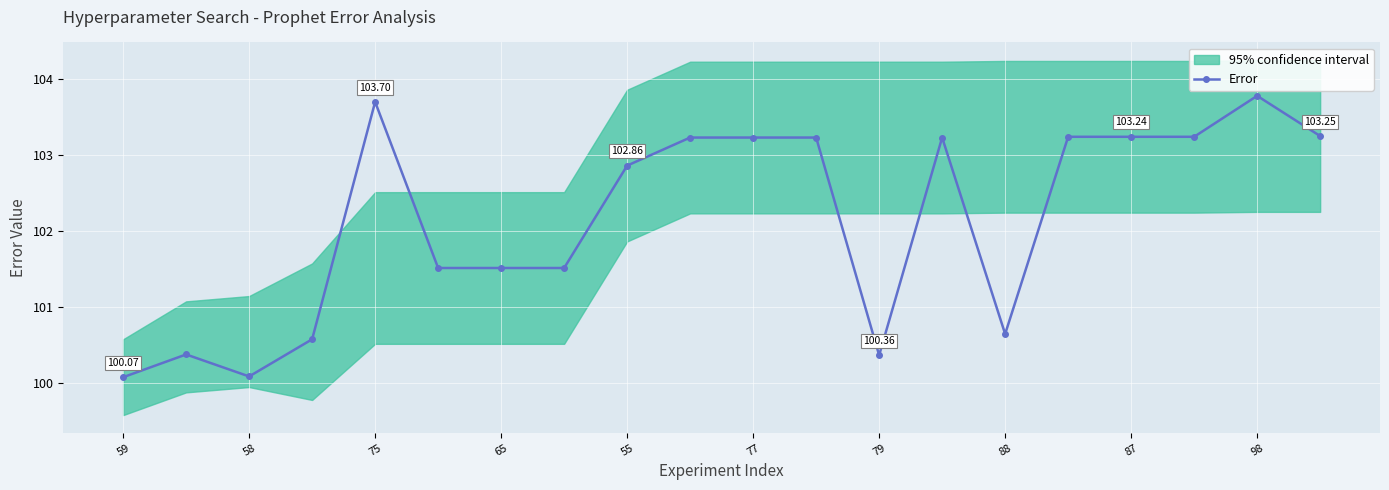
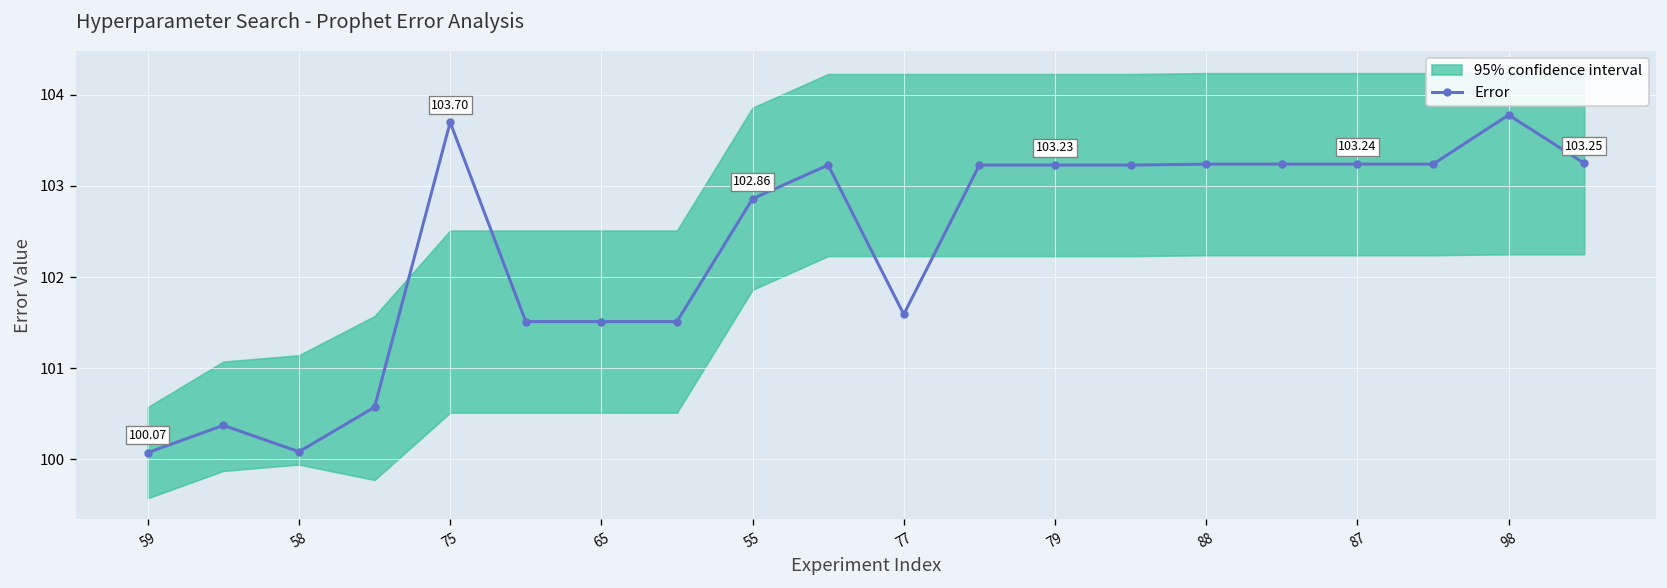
  {
    "Error": {
-     "77": 103.2,
-     "79": 100.36,
-     "88": 100.6
+     "77": 101.6,
+     "79": 103.23,
+     "88": 103.2
    }
  }
